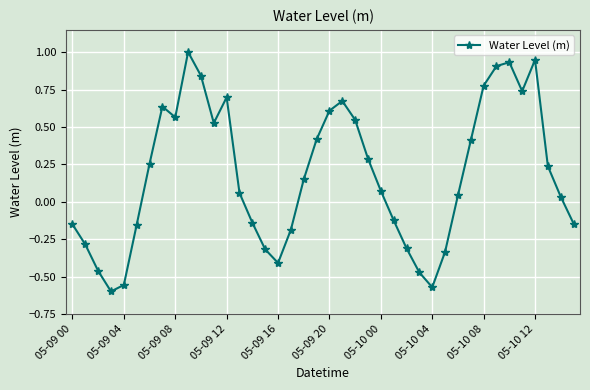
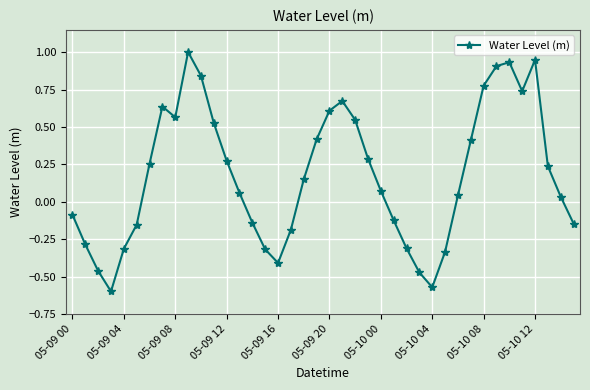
  {
-   "05-09 00": -0.15,
-   "05-09 04": -0.56,
+   "05-09 00": -0.09,
+   "05-09 04": -0.31,
    "05-09 08": 0.57,
-   "05-09 12": 0.70,
+   "05-09 12": 0.28,
    "05-09 16": -0.41,
    "05-09 20": 0.61,
    "05-10 00": 0.07,
    "05-10 04": -0.57,
    "05-10 08": 0.78,
    "05-10 12": 0.95
  }
